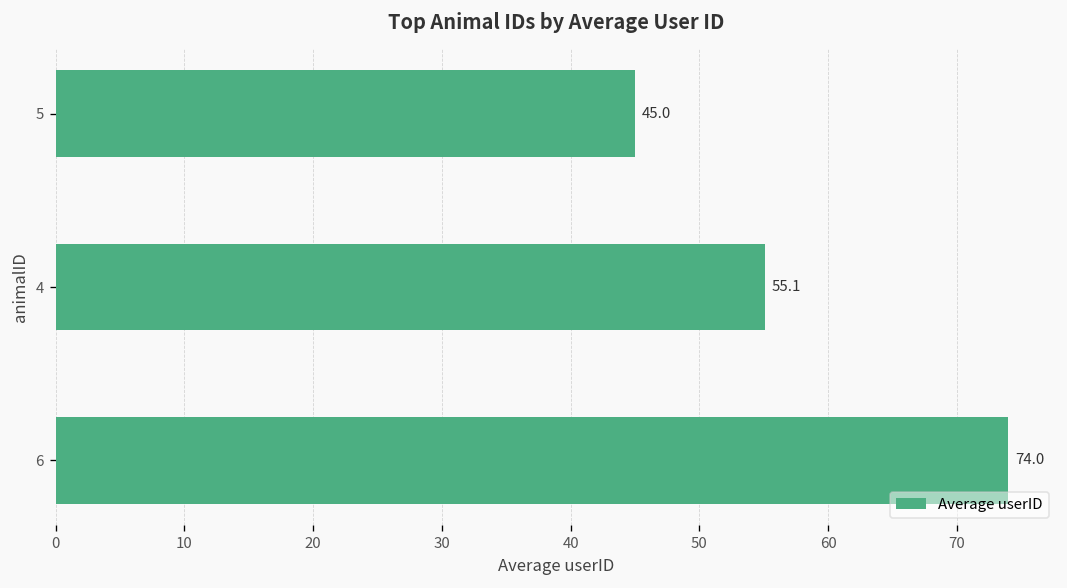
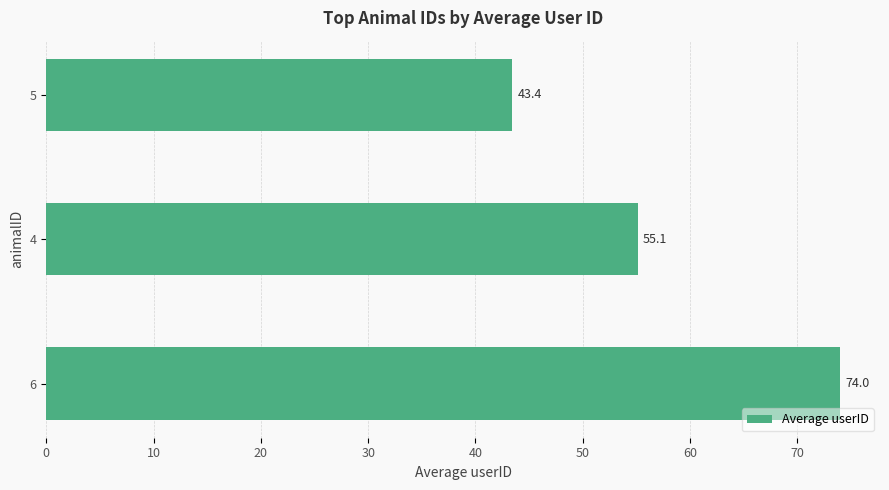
  {
-   "5": 45.0,
+   "5": 43.4,
    "4": 55.1,
    "6": 74.0
  }
